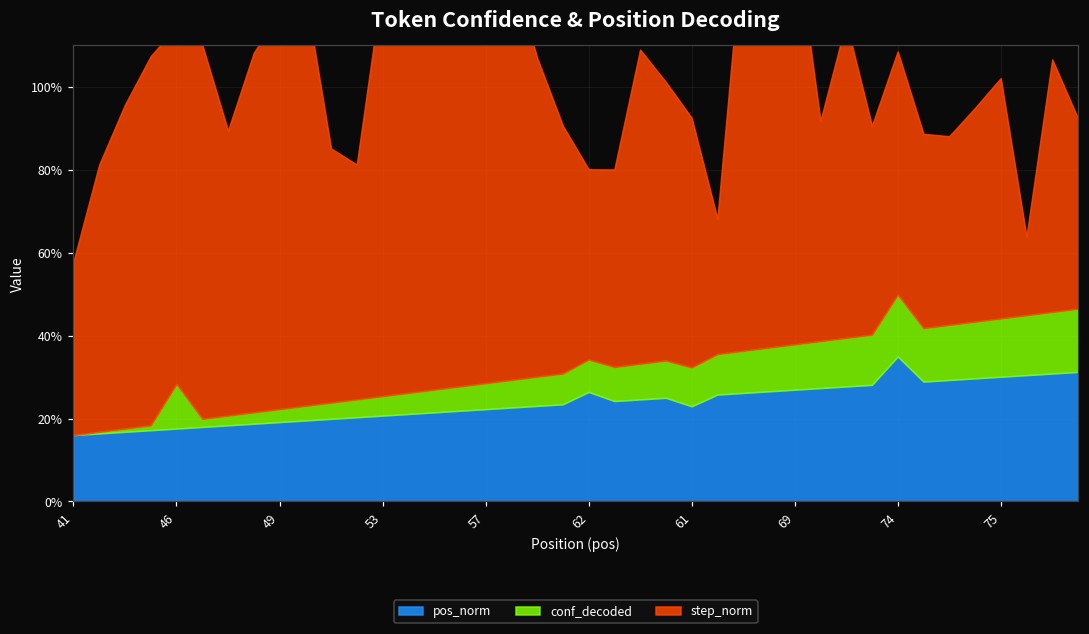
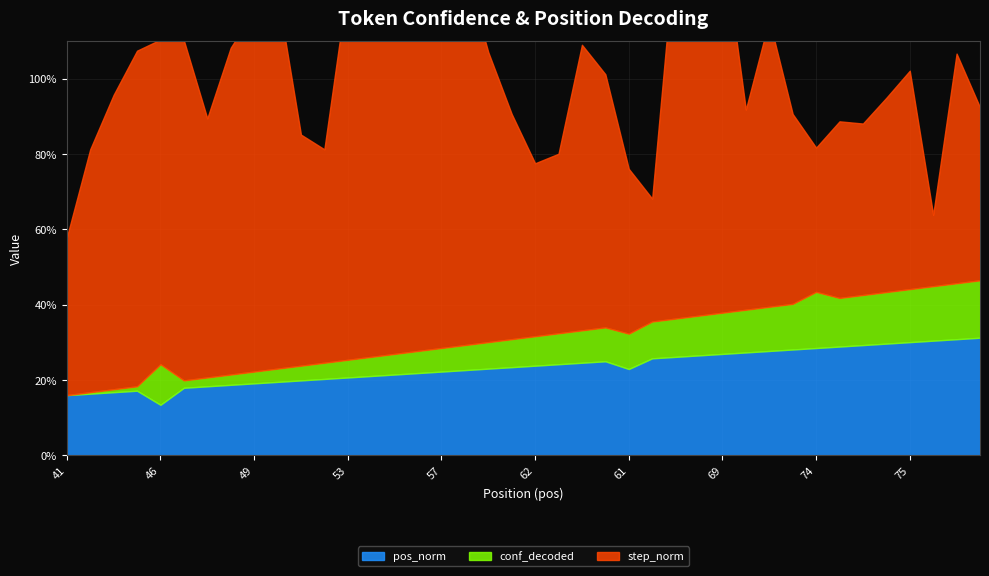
  {
    "pos_norm": {
-     "46": "18%",
+     "46": "13%",
      "49": "19%",
      "53": "21%",
      "57": "22%",
-     "62": "26%",
+     "62": "24%",
      "61": "23%",
      "69": "27%",
-     "74": "35%",
+     "74": "29%",
      "75": "30%"
    },
    "conf_decoded": {
      "46": "11%",
      "49": "3%",
      "53": "5%",
      "57": "6%",
      "62": "8%",
      "61": "9%",
      "69": "11%",
      "74": "15%",
      "75": "14%"
    },
    "step_norm": {
      "41": "42%",
      "62": "46%",
-     "61": "60%",
-     "74": "59%",
+     "61": "44%",
+     "74": "38%",
      "75": "58%"
    }
  }
